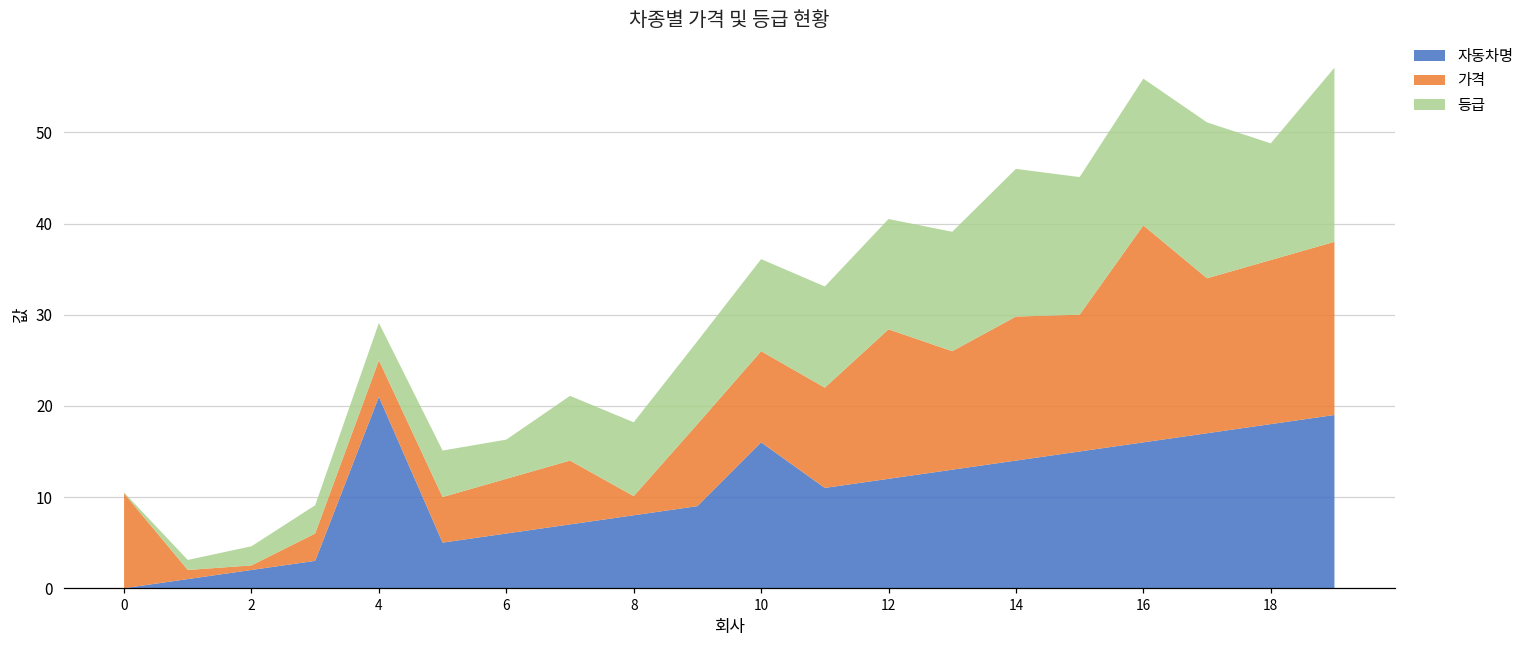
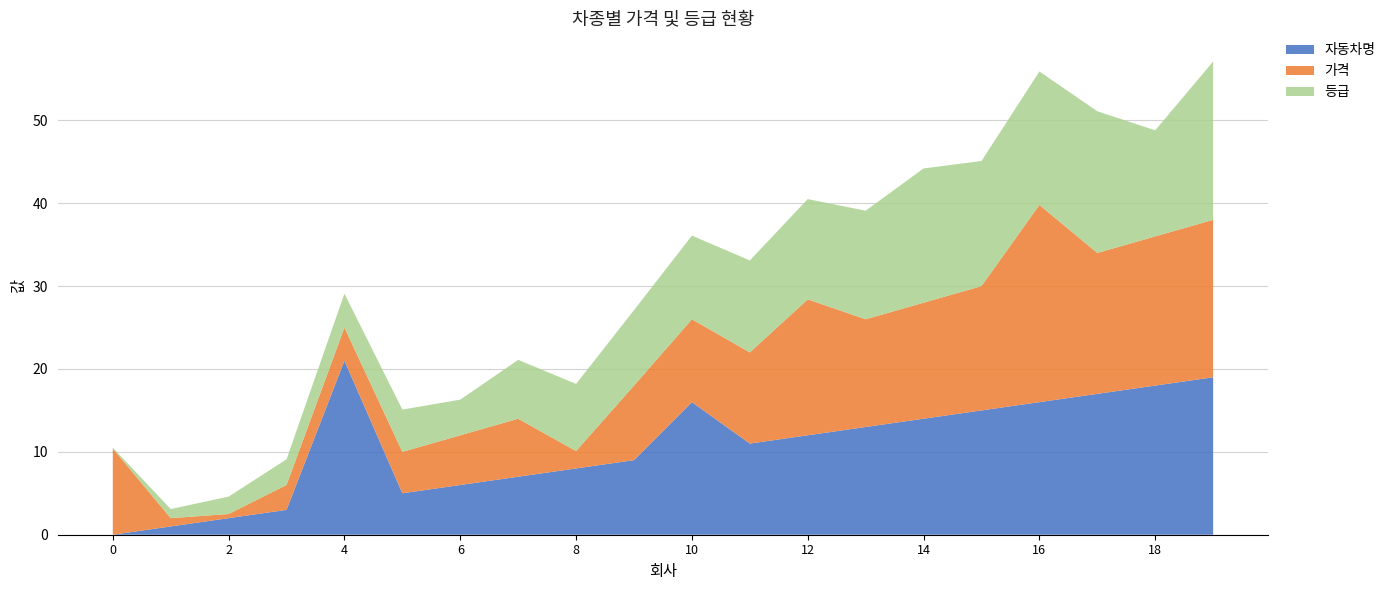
  {
    "자동차명": {
      "0": 0,
      "2": 2,
      "4": 21,
      "6": 6,
      "8": 8,
      "10": 16,
      "12": 12,
      "14": 14,
      "16": 16,
      "18": 18
    },
    "가격": {
      "2": 1,
      "4": 4,
      "6": 6,
      "8": 2,
      "10": 10,
      "12": 16,
-     "14": 16,
+     "14": 14,
      "16": 24,
      "18": 18
    },
    "등급": {
      "2": 2,
      "4": 4,
      "6": 4,
      "8": 8,
      "10": 10,
      "12": 12,
      "14": 16,
      "16": 16,
      "18": 13
    }
  }
